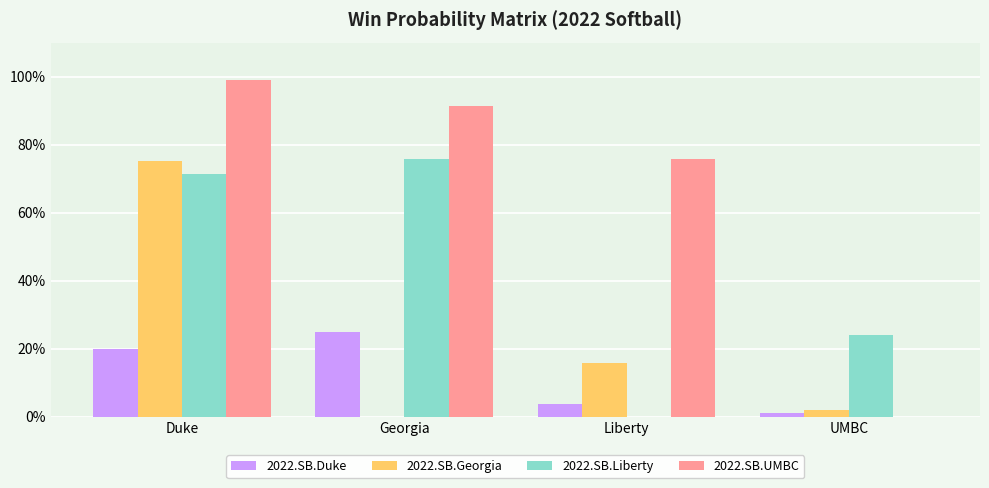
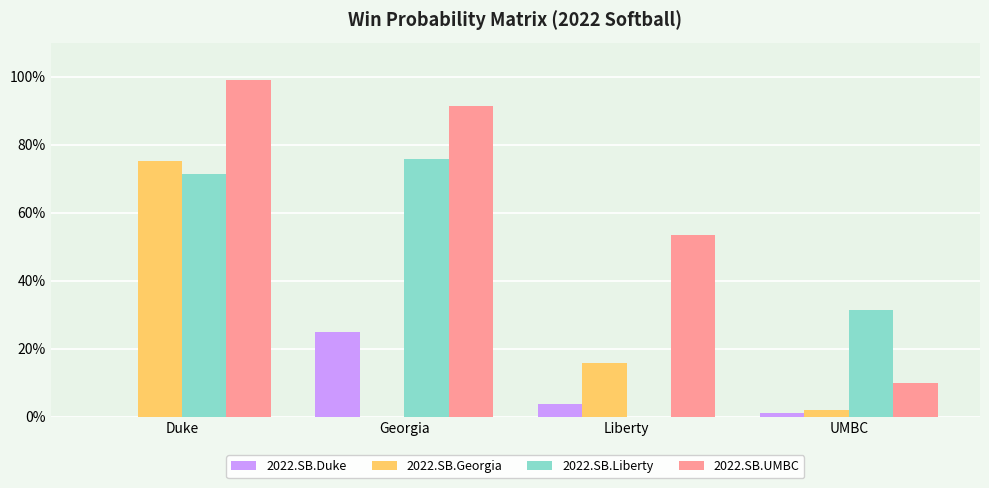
  {
    "2022.SB.Duke": {
-     "Duke": "20%",
+     "Duke": "0%",
      "Georgia": "25%",
      "Liberty": "4%",
      "UMBC": "1%"
    },
    "2022.SB.Georgia": {
      "Duke": "75%",
      "Georgia": "0%",
      "Liberty": "16%",
      "UMBC": "2%"
    },
    "2022.SB.Liberty": {
      "Duke": "71%",
      "Georgia": "76%",
      "Liberty": "0%",
-     "UMBC": "24%"
+     "UMBC": "31%"
    },
    "2022.SB.UMBC": {
      "Duke": "99%",
      "Georgia": "91%",
-     "Liberty": "76%",
-     "UMBC": "0%"
+     "Liberty": "54%",
+     "UMBC": "10%"
    }
  }
